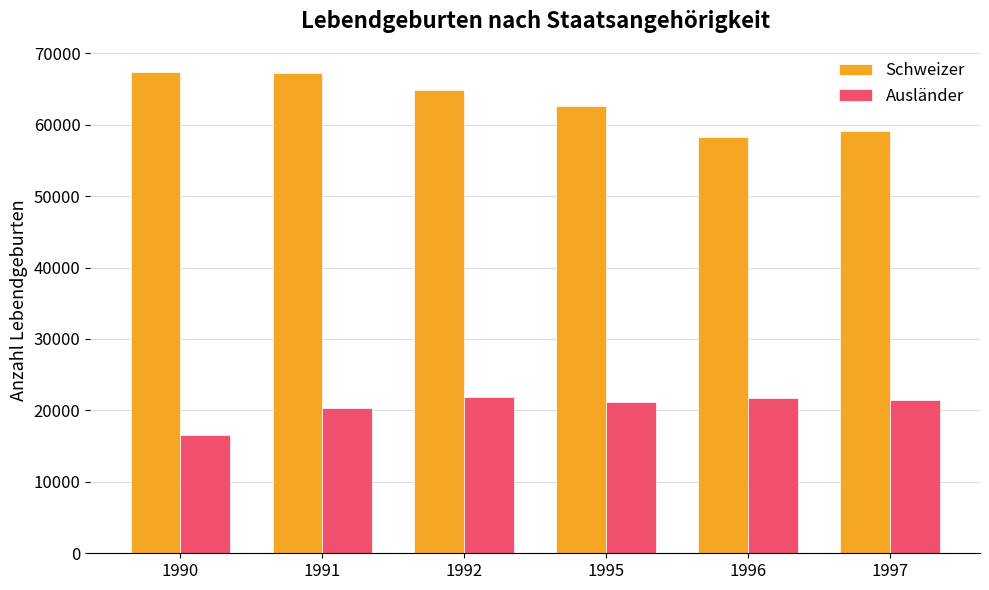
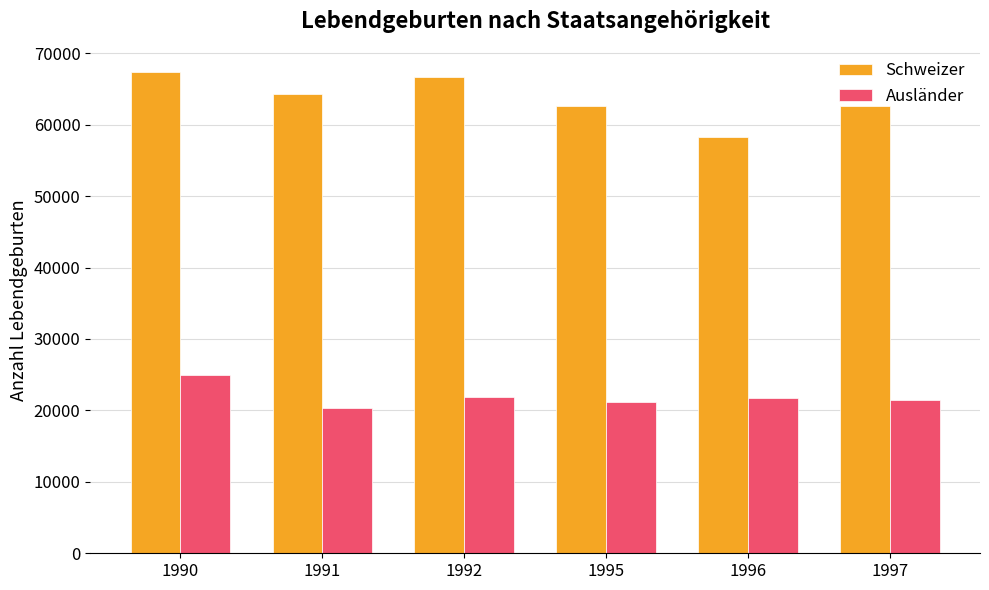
  {
    "Schweizer": {
      "1990": 67000,
-     "1991": 67000,
-     "1992": 65000,
+     "1991": 64000,
+     "1992": 67000,
      "1995": 63000,
      "1996": 58000,
-     "1997": 59000
+     "1997": 63000
    },
    "Ausländer": {
-     "1990": 16000,
+     "1990": 25000,
      "1991": 20000,
      "1992": 22000,
      "1995": 21000,
      "1996": 22000,
      "1997": 21000
    }
  }
